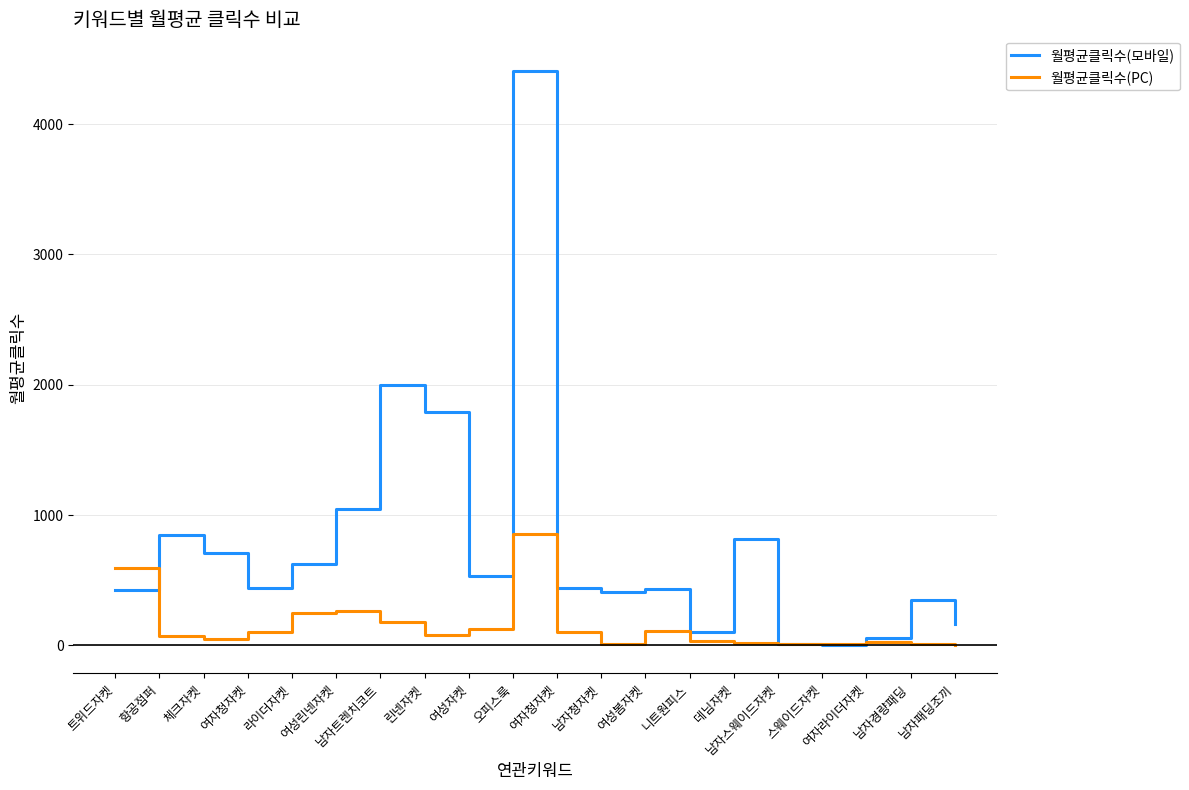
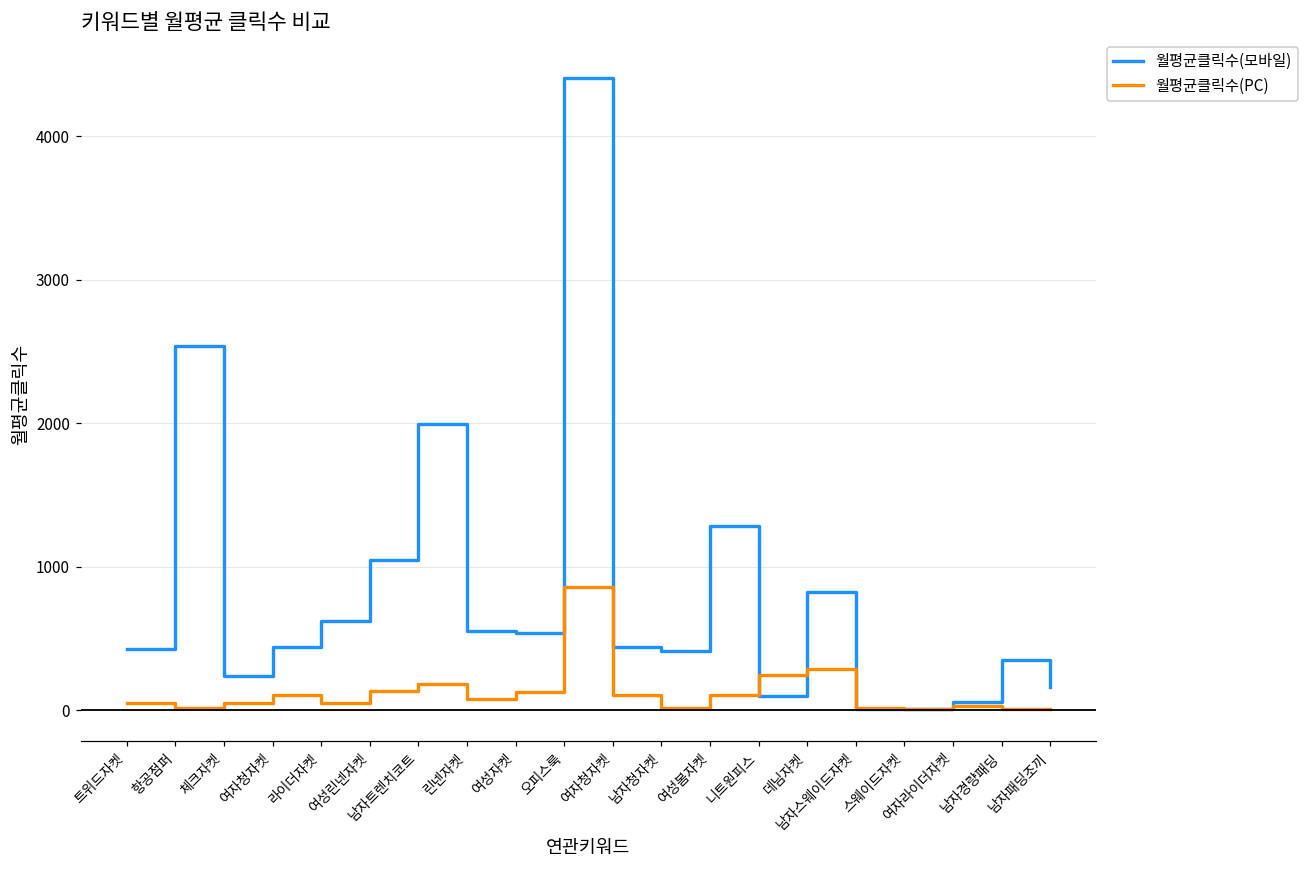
  {
    "월평균클릭수(모바일)": {
      "트위드자켓": 430,
-     "항공점퍼": 850,
-     "체크자켓": 710,
+     "항공점퍼": 2540,
+     "체크자켓": 230,
      "라이더자켓": 620,
      "여성린넨자켓": 1050,
      "남자트렌치코트": 2000,
-     "린넨자켓": 1790,
+     "린넨자켓": 550,
      "여성자켓": 530,
      "오피스룩": 4400,
      "남자청자켓": 410,
-     "여성봄자켓": 440,
+     "여성봄자켓": 1280,
      "니트원피스": 100,
      "데님자켓": 820,
      "여자라이더자켓": 60,
      "남자경량패딩": 350,
      "남자패딩조끼": 160
    },
    "월평균클릭수(PC)": {
-     "트위드자켓": 590,
-     "항공점퍼": 80,
+     "트위드자켓": 50,
+     "항공점퍼": 10,
      "체크자켓": 50,
-     "라이더자켓": 250,
-     "여성린넨자켓": 270,
+     "라이더자켓": 50,
+     "여성린넨자켓": 130,
      "남자트렌치코트": 180,
      "린넨자켓": 80,
      "여성자켓": 120,
      "오피스룩": 860,
      "남자청자켓": 10,
      "여성봄자켓": 110,
-     "니트원피스": 40,
-     "데님자켓": 20,
+     "니트원피스": 250,
+     "데님자켓": 290,
      "여자라이더자켓": 30,
      "남자경량패딩": 10,
      "남자패딩조끼": 10
    }
  }
